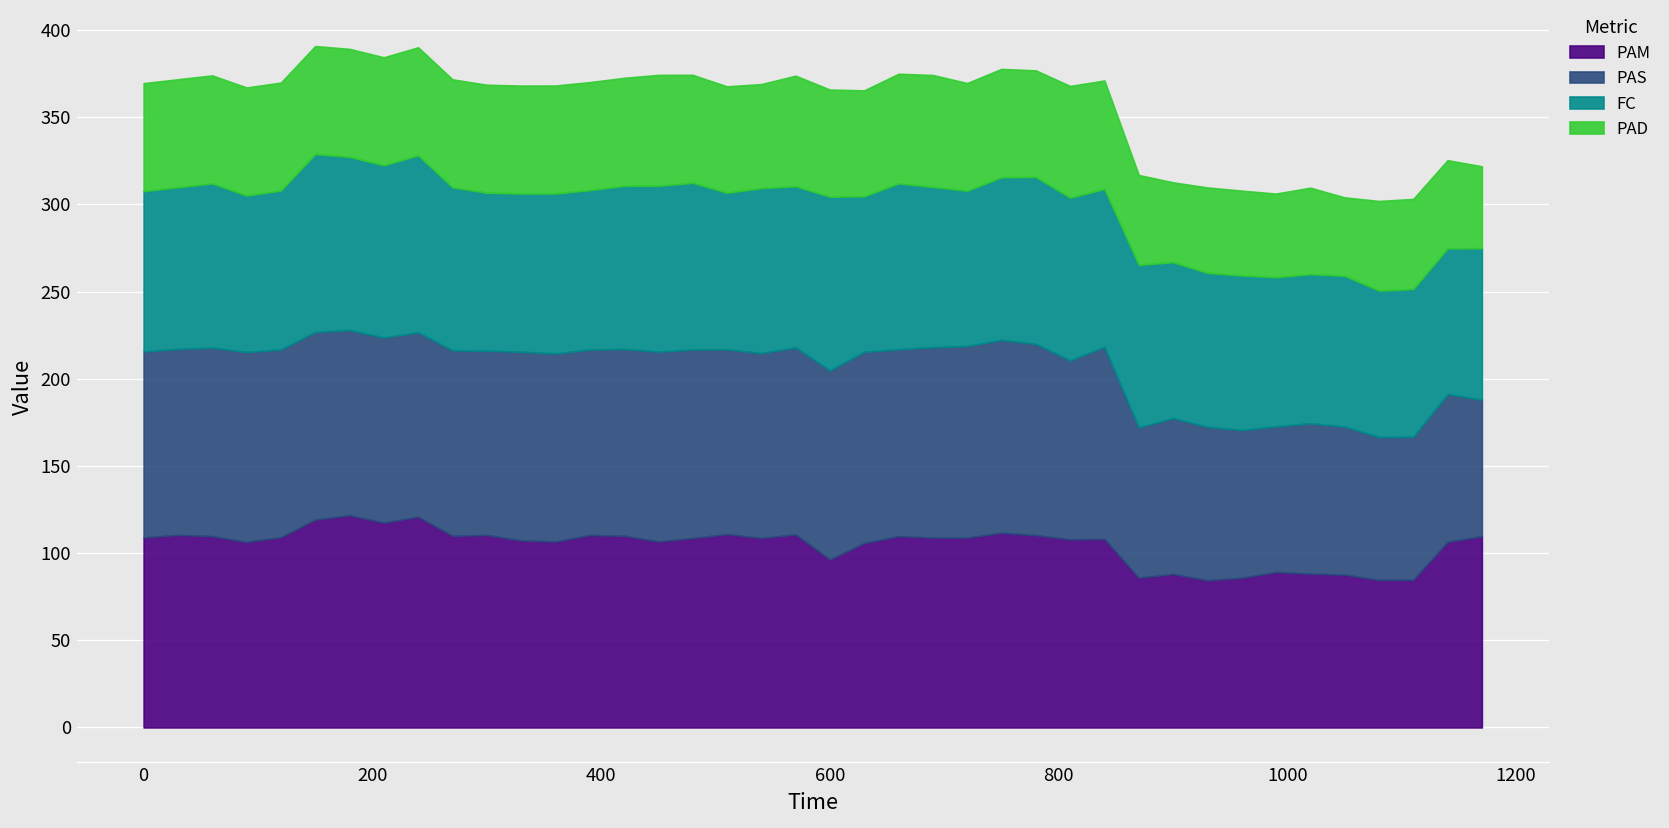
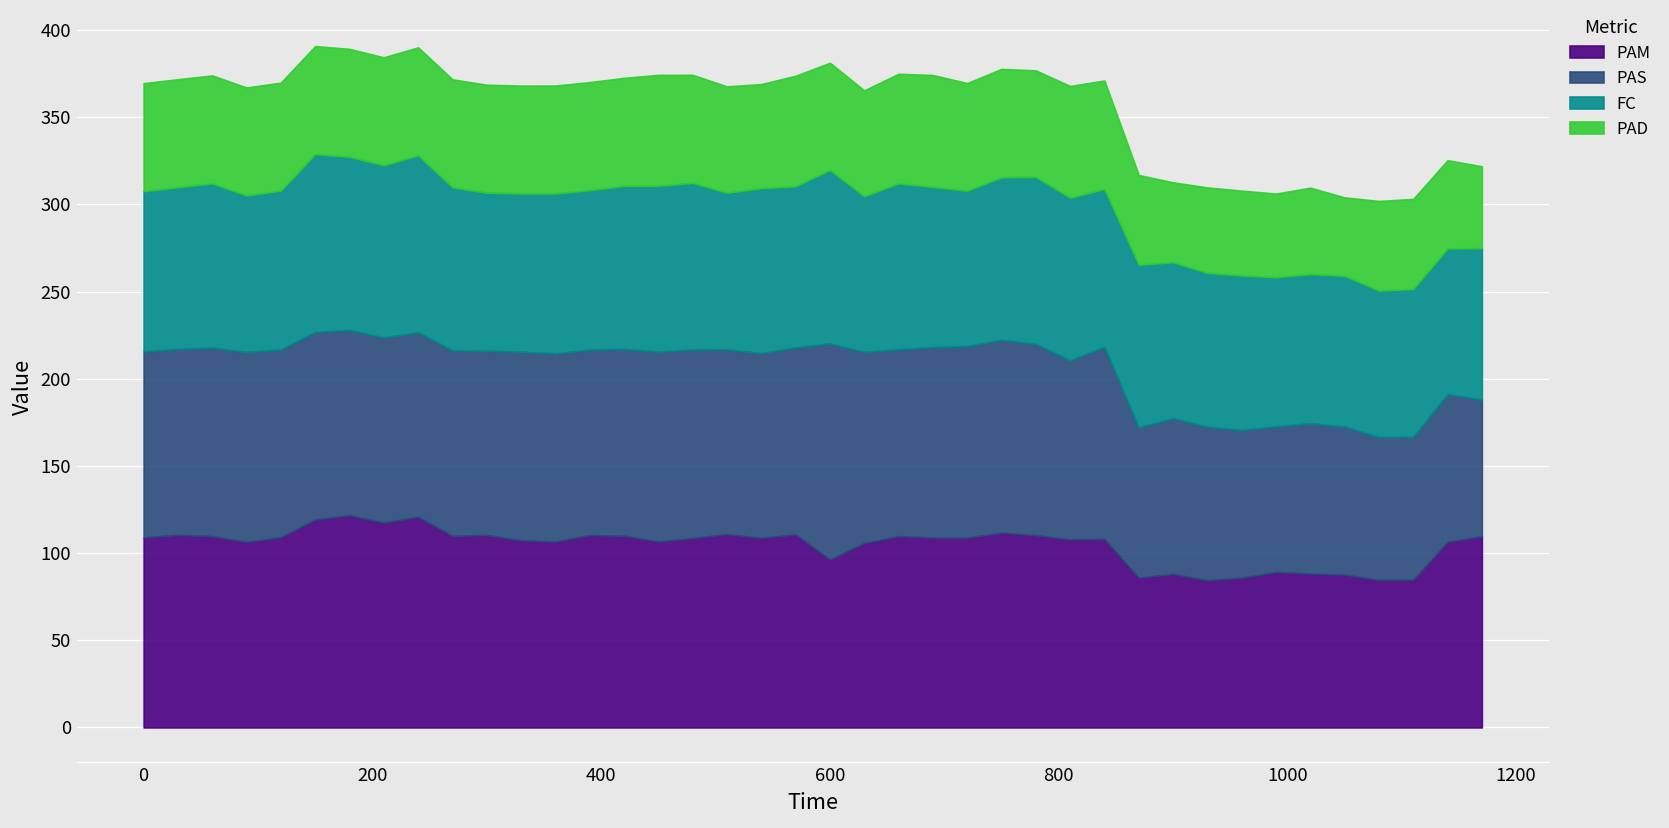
  {
    "PAM": {
      "0": 109,
      "600": 96
    },
    "PAS": {
      "0": 107,
-     "600": 108
+     "600": 124
    },
    "FC": {
      "0": 92,
      "600": 100
    },
    "PAD": {
      "0": 62,
      "600": 61
    }
  }
